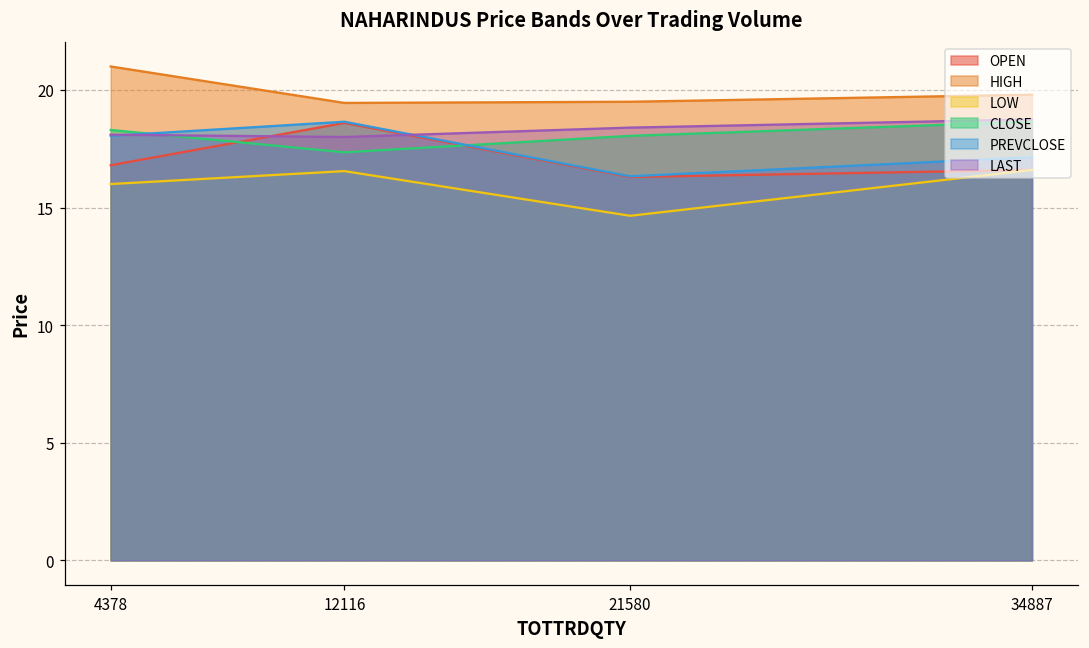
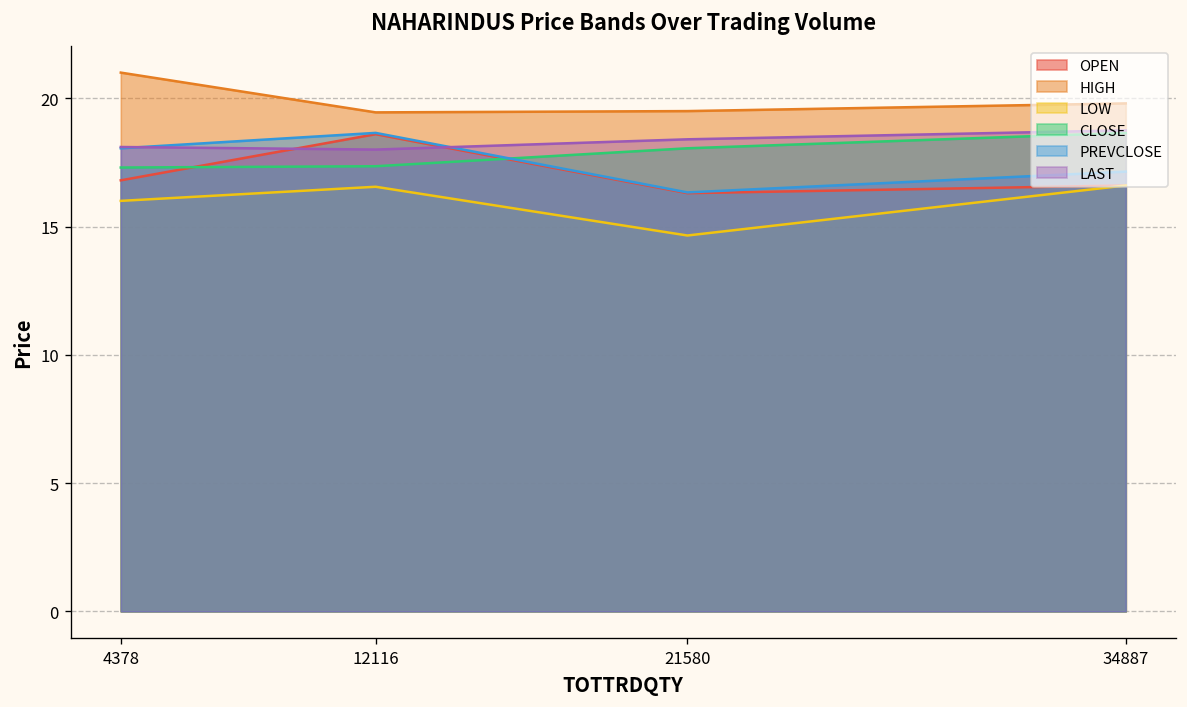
  {
    "CLOSE": {
-     "4378": 18.3,
+     "4378": 17.3,
      "12116": 17.4,
      "21580": 18.1
    },
    "LAST": {
      "12116": 18.0,
      "21580": 18.4
    }
  }
